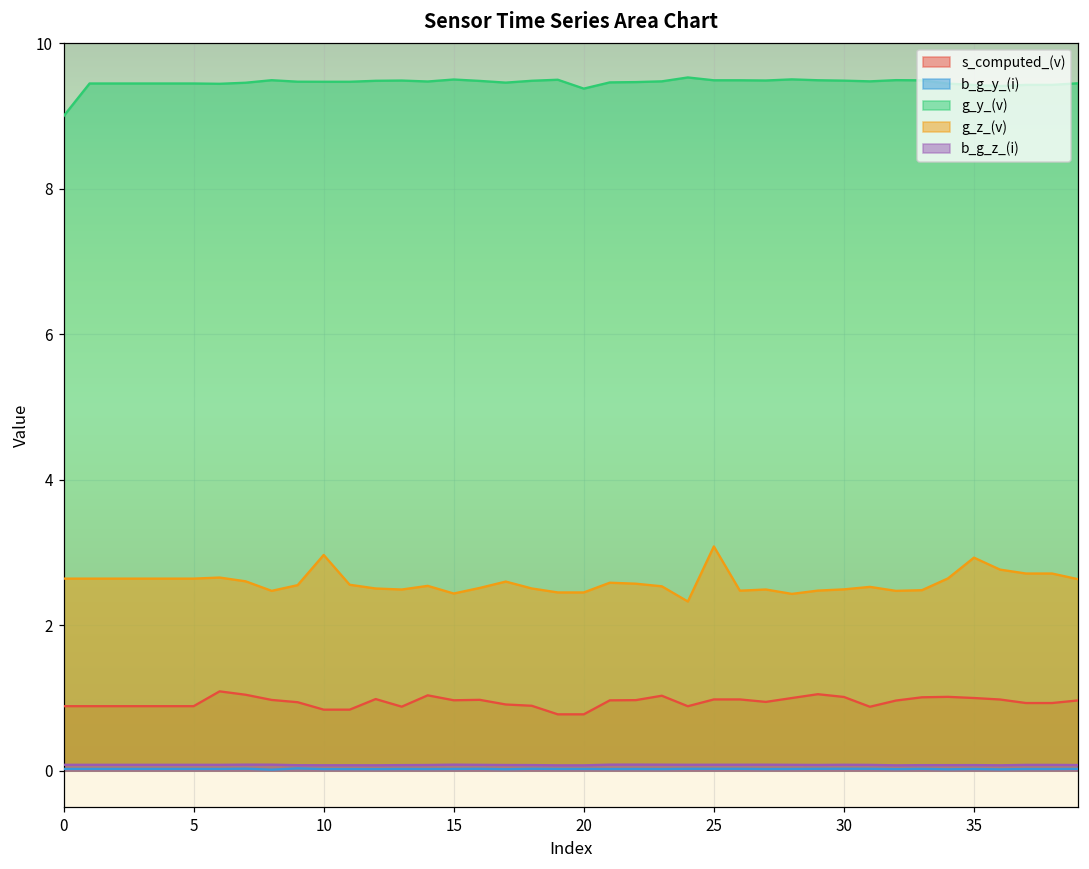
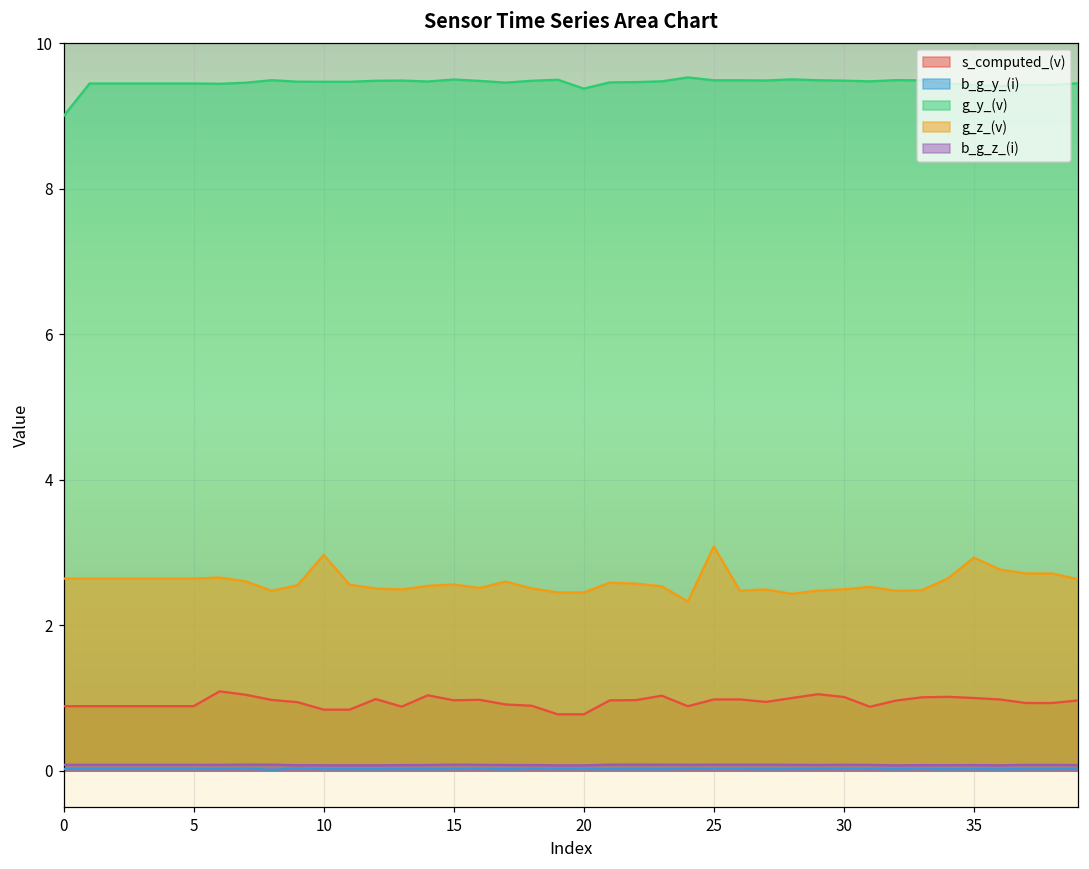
  {
    "s_computed_(v)": {
      "0": 0.9,
      "5": 0.9,
      "10": 0.8,
      "15": 1.0,
      "20": 0.8,
      "25": 1.0,
      "30": 1.0,
      "35": 1.0
    },
    "b_g_y_(i)": {
      "0": 0.0,
      "5": 0.0,
      "10": 0.0,
      "15": 0.0,
      "20": 0.0,
      "25": 0.0,
      "30": 0.0,
      "35": 0.0
    },
    "g_y_(v)": {
      "0": 9.0,
      "5": 9.4,
      "10": 9.5,
      "15": 9.5,
      "20": 9.4,
      "25": 9.5,
      "30": 9.5
    },
    "g_z_(v)": {
      "0": 2.6,
      "5": 2.6,
      "10": 3.0,
-     "15": 2.4,
+     "15": 2.6,
      "20": 2.5,
      "25": 3.1,
      "30": 2.5,
      "35": 2.9
    },
    "b_g_z_(i)": {
      "0": 0.1,
      "5": 0.1,
      "10": 0.1,
      "15": 0.1,
      "20": 0.1,
      "25": 0.1,
      "30": 0.1,
      "35": 0.1
    }
  }
